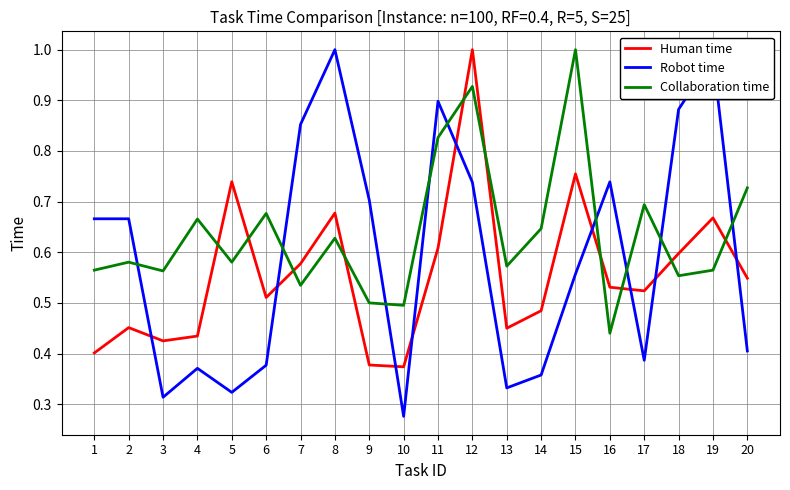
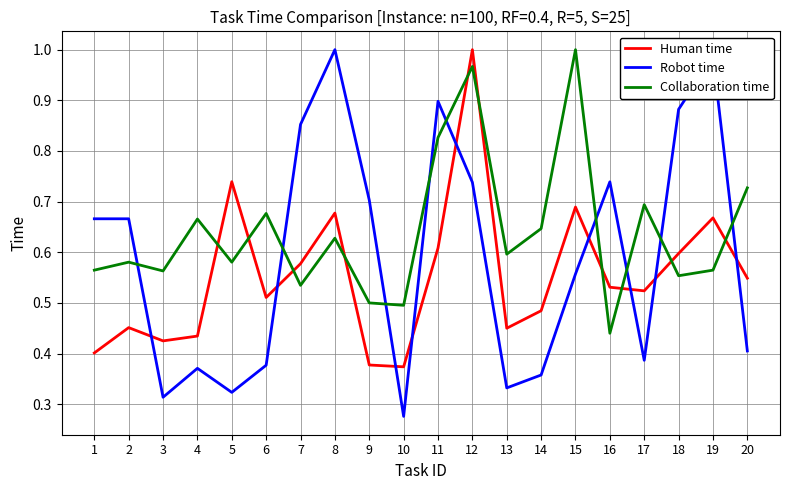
  {
    "Human time": {
      "1": 0.40,
      "2": 0.45,
      "3": 0.43,
      "4": 0.43,
      "5": 0.74,
      "6": 0.51,
      "7": 0.58,
      "8": 0.68,
      "9": 0.38,
      "10": 0.37,
      "11": 0.61,
      "12": 1.00,
      "13": 0.45,
      "14": 0.48,
-     "15": 0.75,
+     "15": 0.69,
      "16": 0.53,
      "17": 0.52,
      "18": 0.60,
      "19": 0.67,
      "20": 0.55
    },
    "Robot time": {
      "1": 0.67,
      "2": 0.67,
      "3": 0.31,
      "4": 0.37,
      "5": 0.32,
      "6": 0.38,
      "7": 0.85,
      "8": 1.00,
      "9": 0.70,
      "10": 0.28,
      "11": 0.90,
      "12": 0.74,
      "13": 0.33,
      "14": 0.36,
      "15": 0.56,
      "16": 0.74,
      "17": 0.39,
      "18": 0.88,
      "20": 0.41
    },
    "Collaboration time": {
      "1": 0.56,
      "2": 0.58,
      "3": 0.56,
      "4": 0.67,
      "5": 0.58,
      "6": 0.68,
      "7": 0.53,
      "8": 0.63,
      "9": 0.50,
      "10": 0.50,
      "11": 0.83,
-     "12": 0.93,
-     "13": 0.57,
+     "12": 0.97,
+     "13": 0.60,
      "14": 0.65,
      "15": 1.00,
      "16": 0.44,
      "17": 0.69,
      "18": 0.55,
      "19": 0.56,
      "20": 0.73
    }
  }
